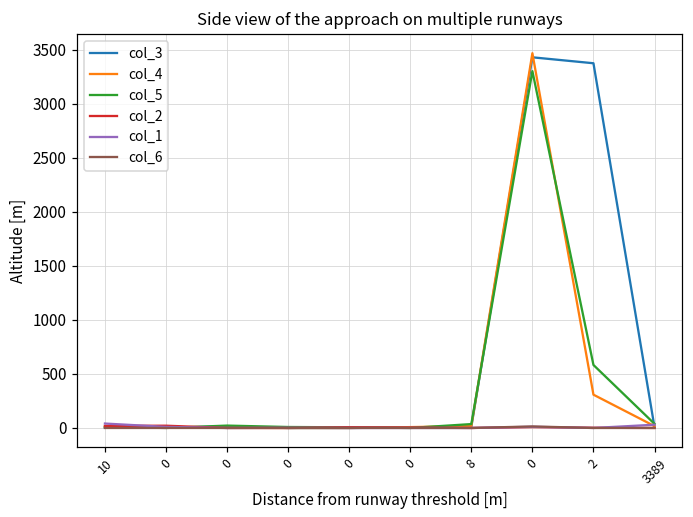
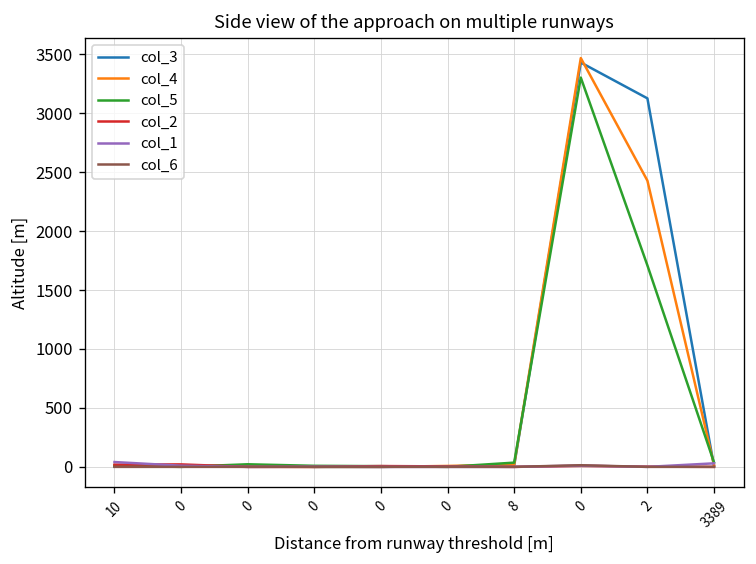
  {
    "col_3": {
-     "2": 3400
+     "2": 3100
    },
    "col_4": {
-     "2": 300
+     "2": 2400
    },
    "col_5": {
-     "2": 600
+     "2": 1700
    }
  }
